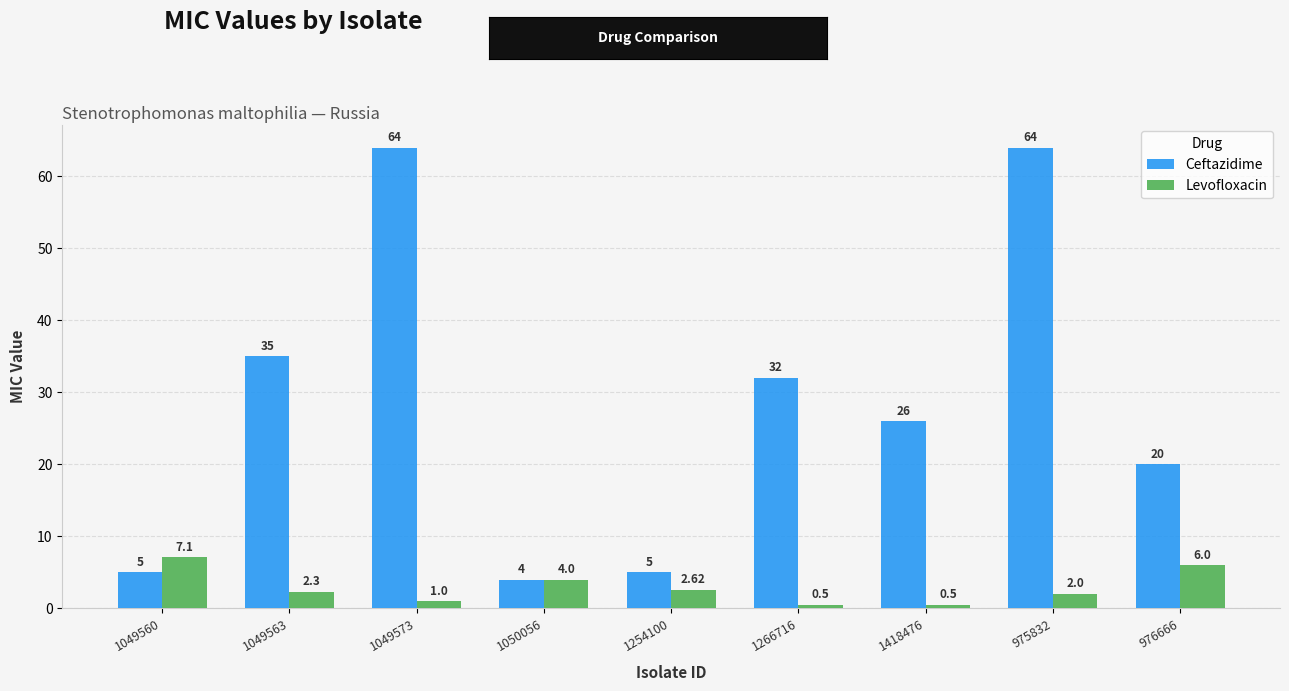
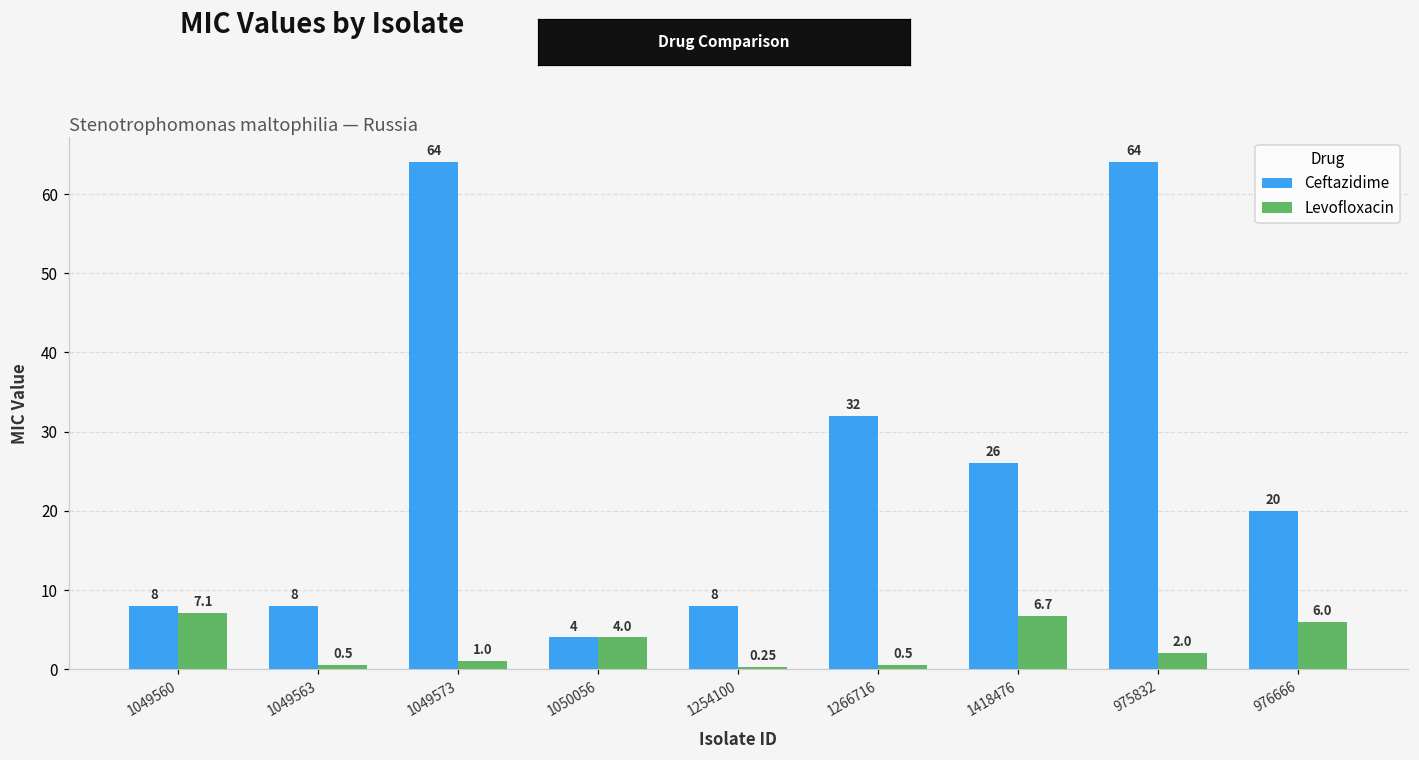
  {
    "Ceftazidime": {
-     "1049560": 5,
-     "1049563": 35,
+     "1049560": 8,
+     "1049563": 8,
      "1049573": 64,
      "1050056": 4,
-     "1254100": 5,
+     "1254100": 8,
      "1266716": 32,
      "1418476": 26,
      "975832": 64,
      "976666": 20
    },
    "Levofloxacin": {
      "1049560": 7.1,
-     "1049563": 2.3,
+     "1049563": 0.5,
      "1049573": 1.0,
      "1050056": 4.0,
-     "1254100": 2.62,
+     "1254100": 0.25,
      "1266716": 0.5,
-     "1418476": 0.5,
+     "1418476": 6.7,
      "975832": 2.0,
      "976666": 6.0
    }
  }
